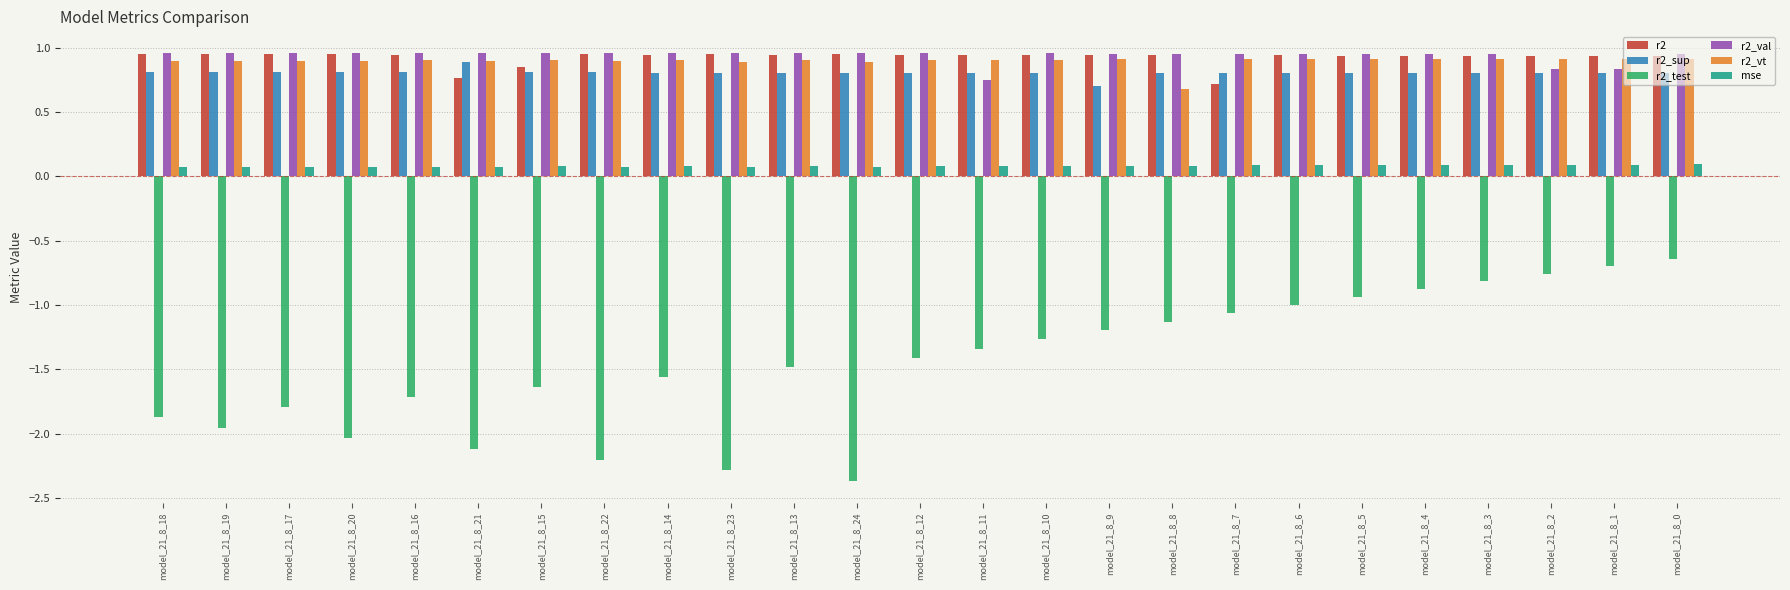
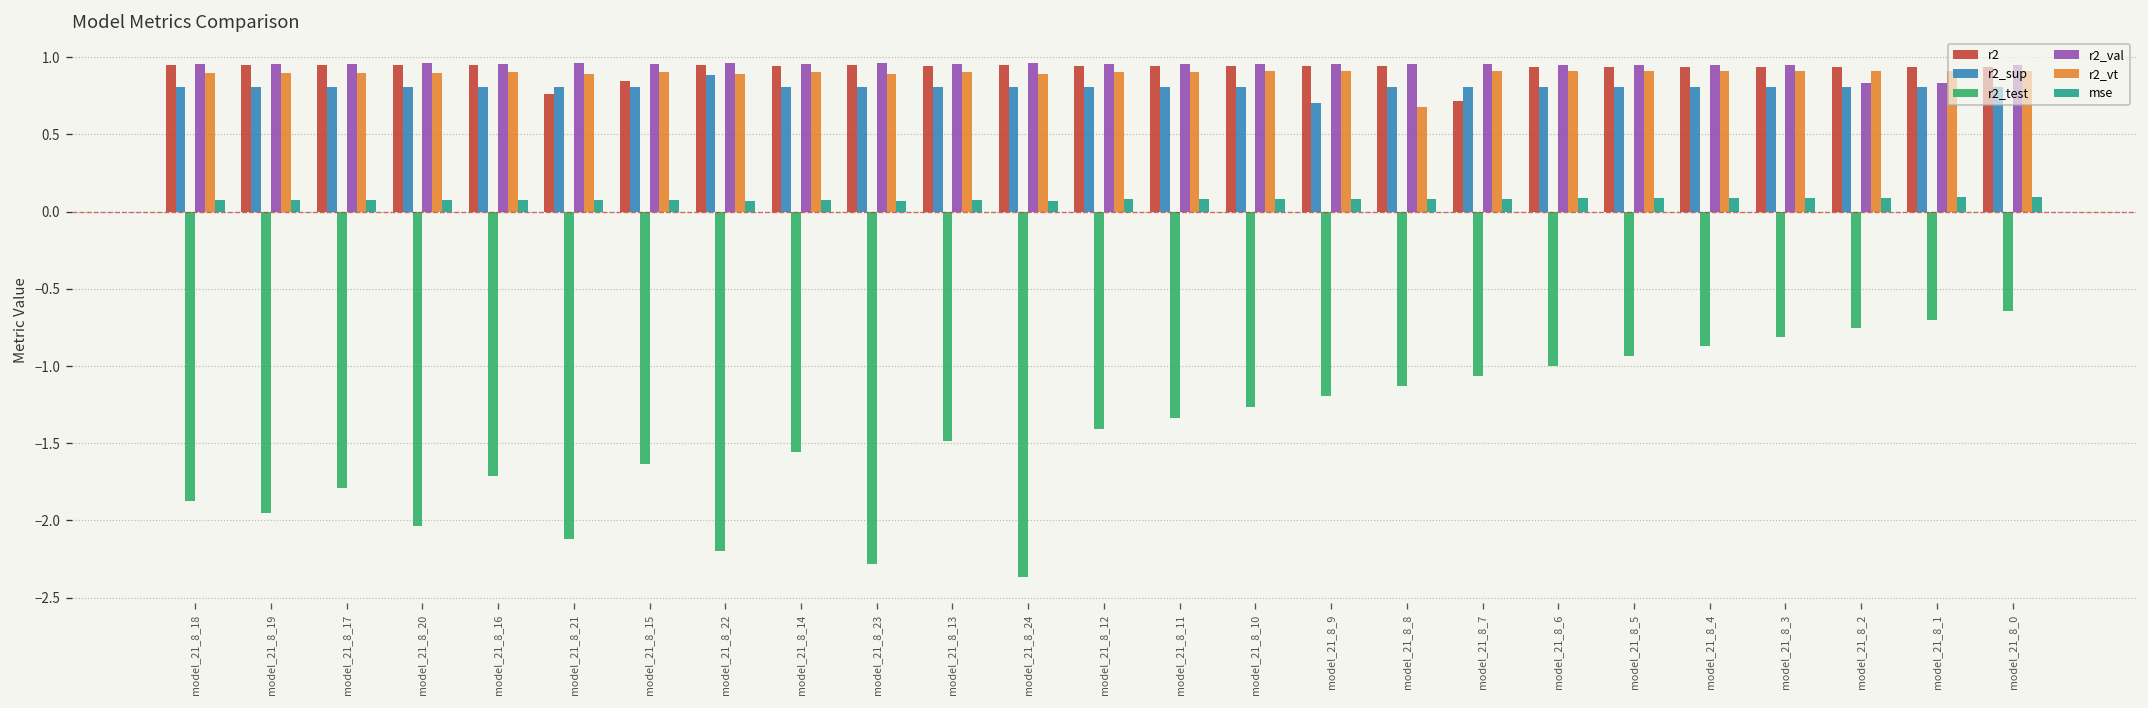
  {
    "r2": {
      "model_21_8_18": 0.95,
      "model_21_8_19": 0.95,
      "model_21_8_17": 0.95,
      "model_21_8_20": 0.95,
      "model_21_8_16": 0.95,
      "model_21_8_21": 0.76,
      "model_21_8_15": 0.85,
      "model_21_8_22": 0.95,
      "model_21_8_14": 0.95,
      "model_21_8_23": 0.95,
      "model_21_8_13": 0.94,
      "model_21_8_24": 0.95,
      "model_21_8_12": 0.94,
      "model_21_8_11": 0.94,
      "model_21_8_10": 0.94,
      "model_21_8_9": 0.94,
      "model_21_8_8": 0.94,
      "model_21_8_7": 0.72,
      "model_21_8_6": 0.94,
      "model_21_8_5": 0.94,
      "model_21_8_4": 0.94,
      "model_21_8_3": 0.94,
      "model_21_8_2": 0.94,
      "model_21_8_1": 0.94
    },
    "r2_sup": {
      "model_21_8_18": 0.81,
      "model_21_8_19": 0.81,
      "model_21_8_17": 0.81,
      "model_21_8_20": 0.81,
      "model_21_8_16": 0.81,
-     "model_21_8_21": 0.89,
+     "model_21_8_21": 0.81,
      "model_21_8_15": 0.81,
-     "model_21_8_22": 0.81,
+     "model_21_8_22": 0.89,
      "model_21_8_14": 0.81,
      "model_21_8_23": 0.81,
      "model_21_8_13": 0.81,
      "model_21_8_24": 0.81,
      "model_21_8_12": 0.81,
      "model_21_8_11": 0.81,
      "model_21_8_10": 0.81,
      "model_21_8_9": 0.70,
      "model_21_8_8": 0.81,
      "model_21_8_7": 0.81,
      "model_21_8_6": 0.81,
      "model_21_8_5": 0.81,
      "model_21_8_4": 0.81,
      "model_21_8_3": 0.81,
      "model_21_8_2": 0.80,
      "model_21_8_1": 0.80
    },
    "r2_val": {
      "model_21_8_18": 0.96,
      "model_21_8_19": 0.96,
      "model_21_8_17": 0.96,
      "model_21_8_20": 0.96,
      "model_21_8_16": 0.96,
      "model_21_8_21": 0.96,
      "model_21_8_15": 0.96,
      "model_21_8_22": 0.96,
      "model_21_8_14": 0.96,
      "model_21_8_23": 0.96,
      "model_21_8_13": 0.96,
      "model_21_8_24": 0.96,
      "model_21_8_12": 0.96,
-     "model_21_8_11": 0.75,
+     "model_21_8_11": 0.96,
      "model_21_8_10": 0.96,
      "model_21_8_9": 0.95,
      "model_21_8_8": 0.95,
      "model_21_8_7": 0.95,
      "model_21_8_6": 0.95,
      "model_21_8_5": 0.95,
      "model_21_8_4": 0.95,
      "model_21_8_3": 0.95,
      "model_21_8_2": 0.83,
      "model_21_8_1": 0.83
    },
    "r2_vt": {
      "model_21_8_18": 0.90,
      "model_21_8_19": 0.90,
      "model_21_8_17": 0.90,
      "model_21_8_20": 0.90,
      "model_21_8_16": 0.90,
      "model_21_8_21": 0.89,
      "model_21_8_15": 0.90,
      "model_21_8_22": 0.89,
      "model_21_8_14": 0.90,
      "model_21_8_23": 0.89,
      "model_21_8_13": 0.90,
      "model_21_8_24": 0.89,
      "model_21_8_12": 0.91,
      "model_21_8_11": 0.91,
      "model_21_8_10": 0.91,
      "model_21_8_9": 0.91,
      "model_21_8_8": 0.68,
      "model_21_8_7": 0.91,
      "model_21_8_6": 0.91,
      "model_21_8_5": 0.91,
      "model_21_8_4": 0.91,
      "model_21_8_3": 0.91,
      "model_21_8_2": 0.91
    }
  }
